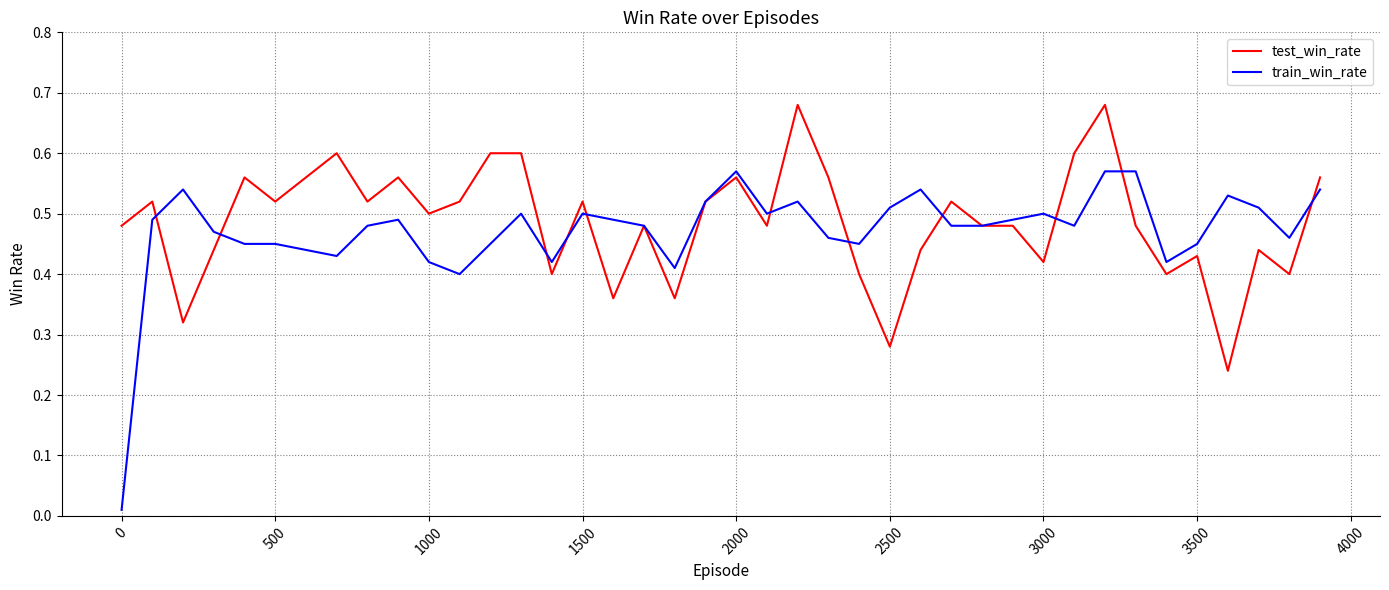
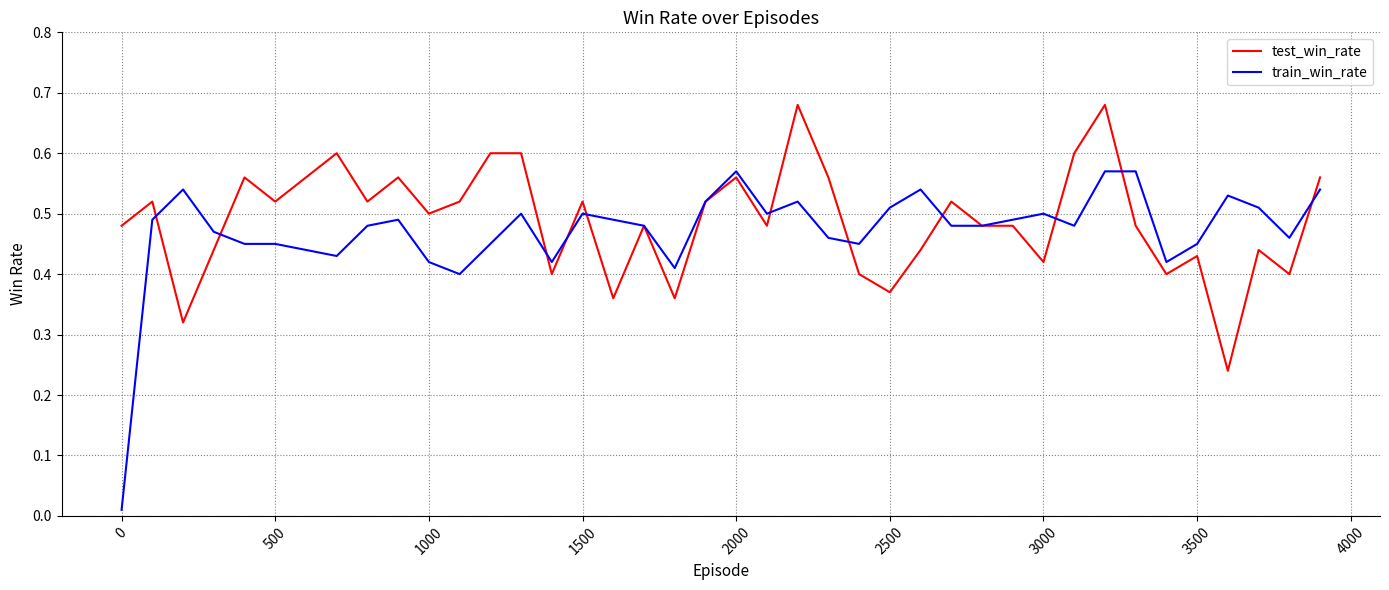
  {
    "test_win_rate": {
      "0": 0.48,
      "500": 0.52,
      "1000": 0.50,
      "1500": 0.52,
      "2000": 0.56,
-     "2500": 0.28,
+     "2500": 0.37,
      "3000": 0.42,
      "3500": 0.43
    },
    "train_win_rate": {
      "0": 0.01,
      "500": 0.45,
      "1000": 0.42,
      "1500": 0.50,
      "2000": 0.57,
      "2500": 0.51,
      "3000": 0.50,
      "3500": 0.45
    }
  }
